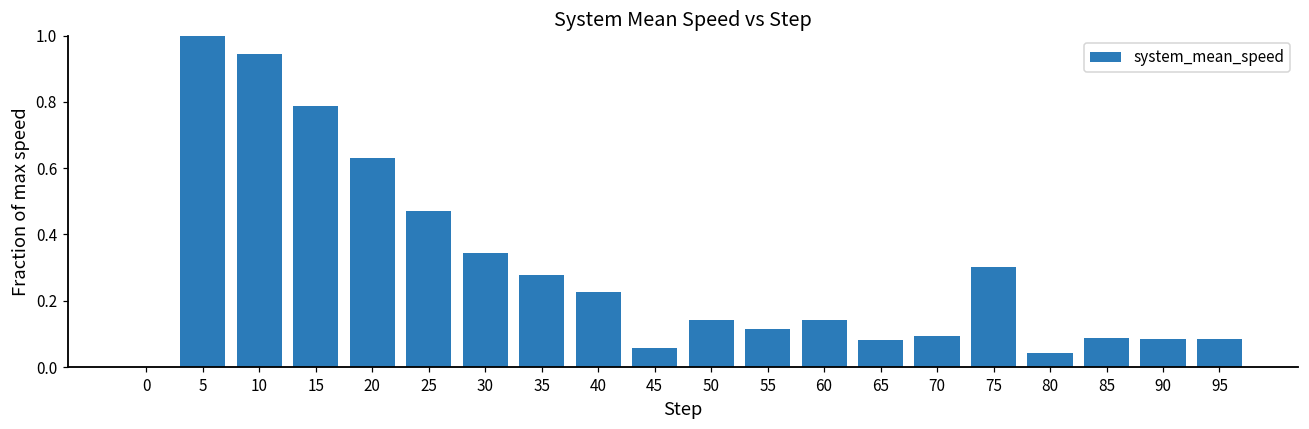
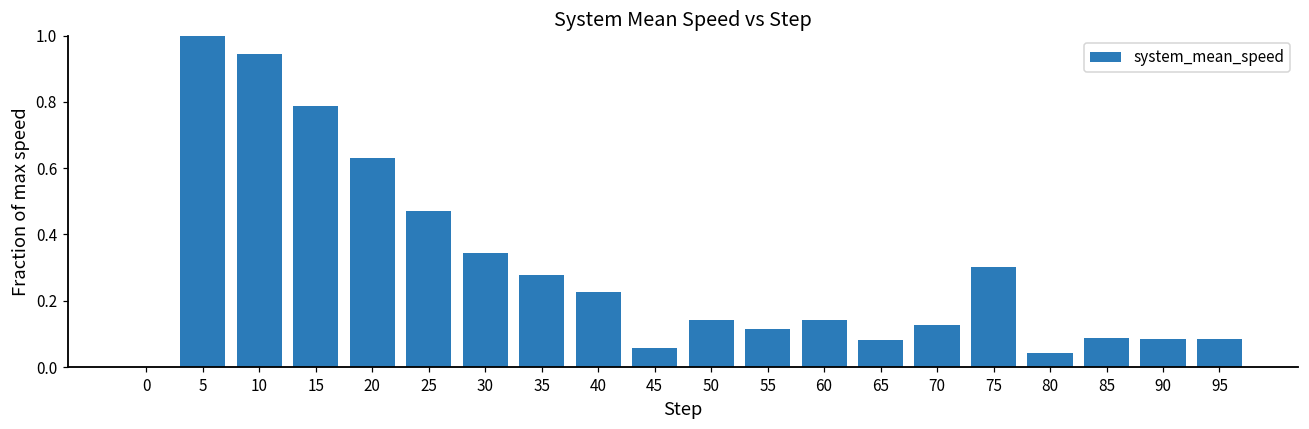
  {
    "0": 0.00,
    "5": 1.00,
    "10": 0.94,
    "15": 0.79,
    "20": 0.63,
    "25": 0.47,
    "30": 0.34,
    "35": 0.28,
    "40": 0.23,
    "45": 0.06,
    "50": 0.14,
    "55": 0.12,
    "60": 0.14,
    "65": 0.08,
-   "70": 0.09,
+   "70": 0.13,
    "75": 0.30,
    "80": 0.04,
    "85": 0.09,
    "90": 0.09,
    "95": 0.09
  }
